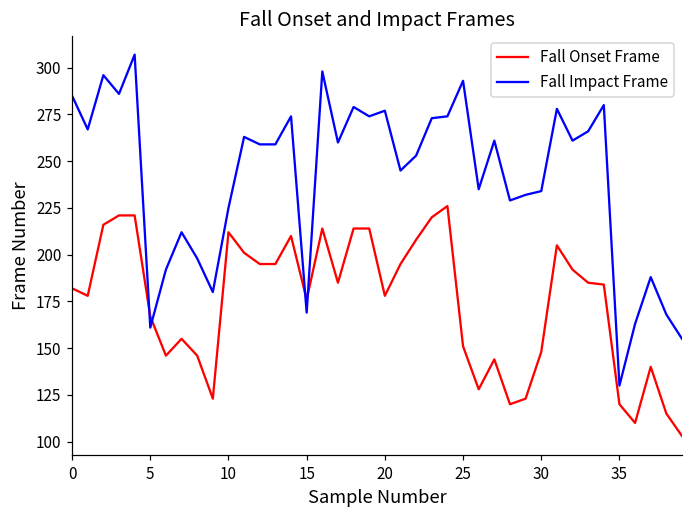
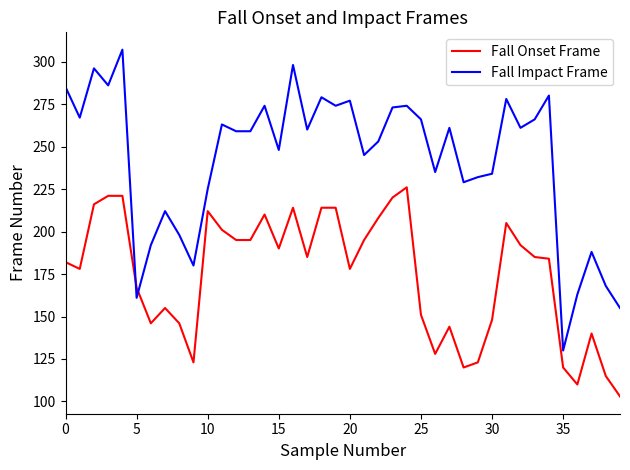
  {
    "Fall Onset Frame": {
      "0": 182,
      "5": 167,
      "10": 212,
-     "15": 176,
+     "15": 190,
      "20": 178,
      "25": 151,
      "30": 148,
      "35": 120
    },
    "Fall Impact Frame": {
      "0": 285,
      "5": 161,
      "10": 225,
-     "15": 169,
+     "15": 248,
      "20": 277,
-     "25": 293,
+     "25": 266,
      "30": 234,
      "35": 130
    }
  }
